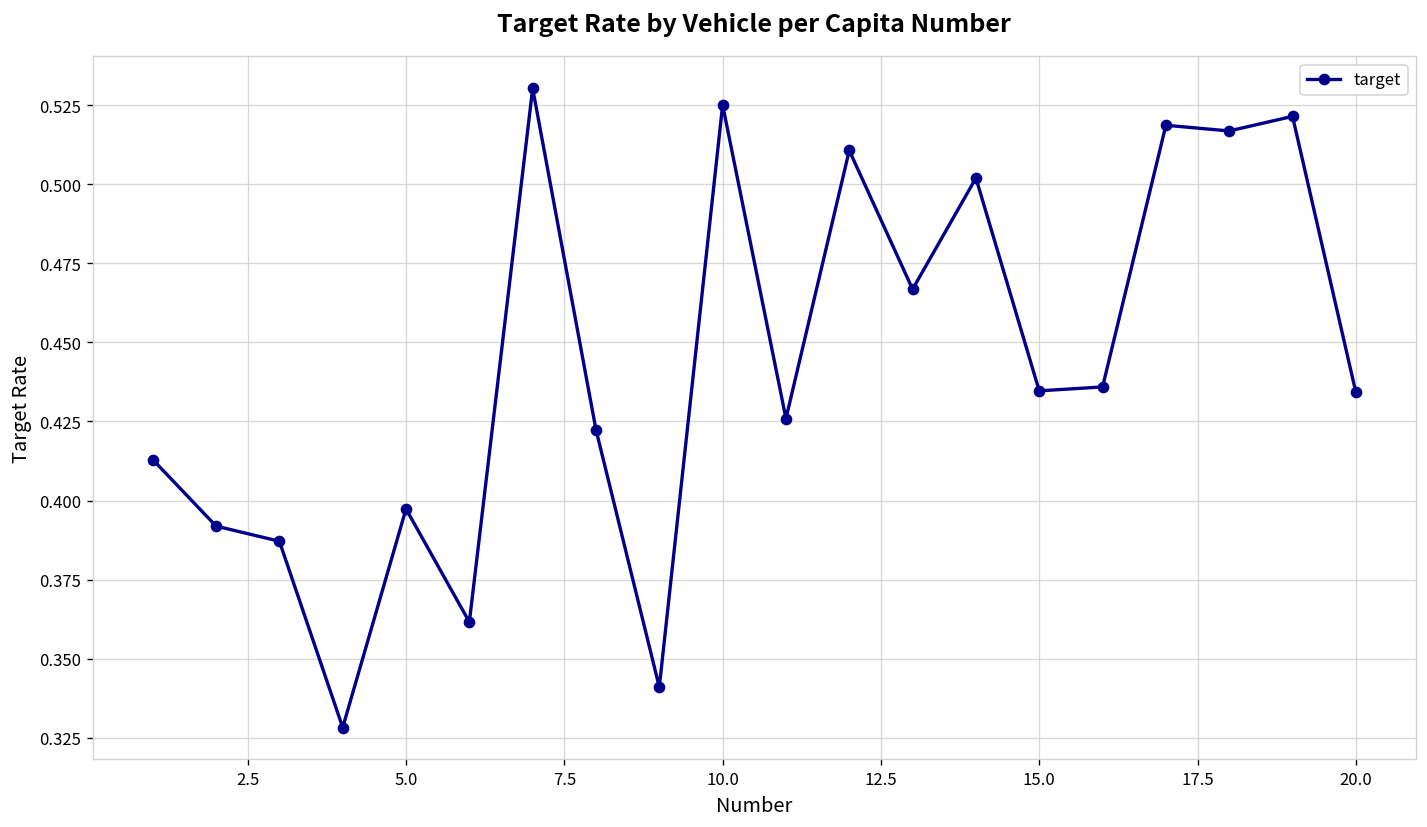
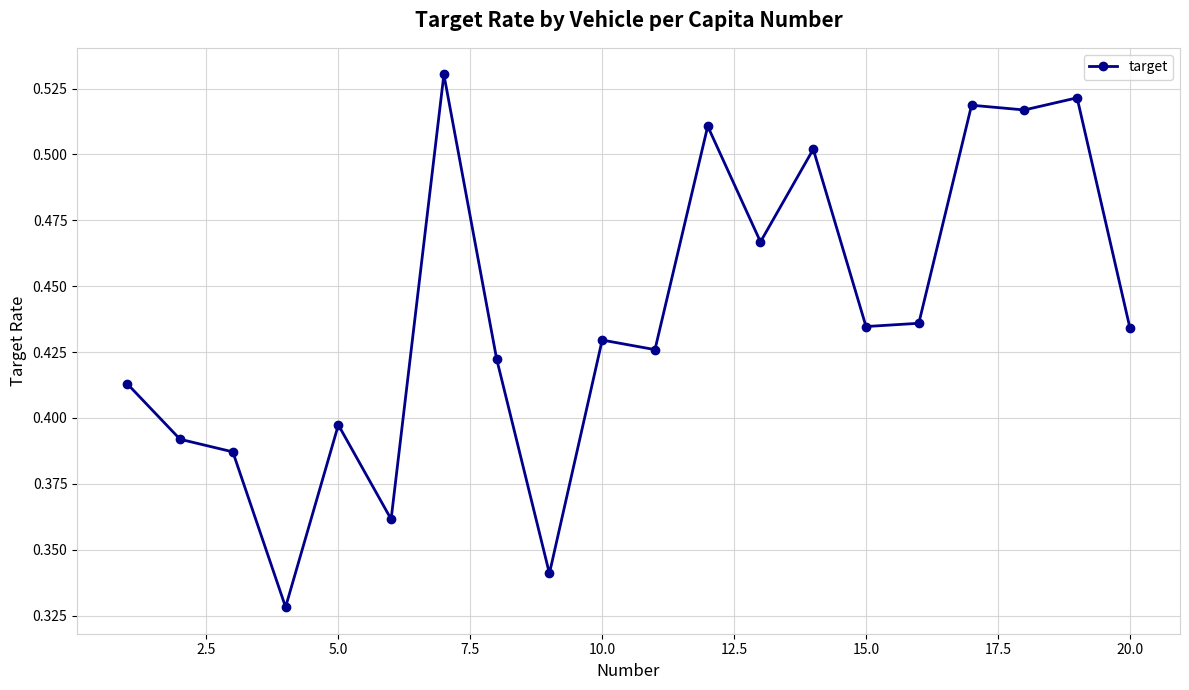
  {
    "5.0": 0.397,
-   "10.0": 0.525,
+   "10.0": 0.430,
    "15.0": 0.435,
    "20.0": 0.434
  }
